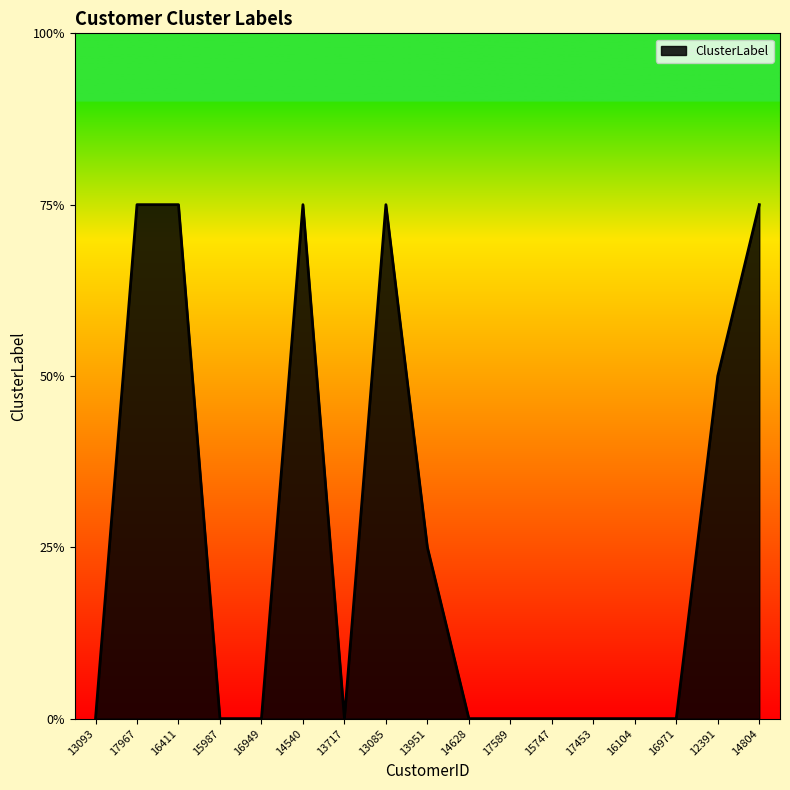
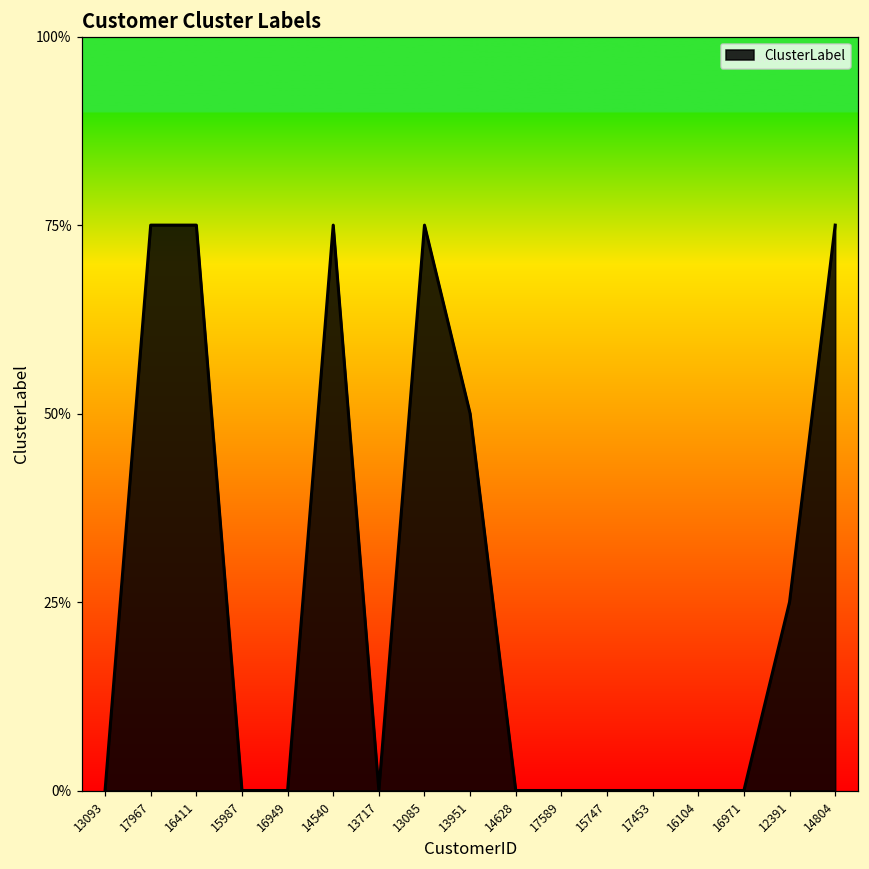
  {
    "13093": "0%",
    "17967": "75%",
    "16411": "75%",
    "15987": "0%",
    "16949": "0%",
    "14540": "75%",
    "13717": "0%",
    "13085": "75%",
-   "13951": "25%",
+   "13951": "50%",
    "14628": "0%",
    "17589": "0%",
    "15747": "0%",
    "17453": "0%",
    "16104": "0%",
    "16971": "0%",
-   "12391": "50%",
+   "12391": "25%",
    "14804": "75%"
  }
